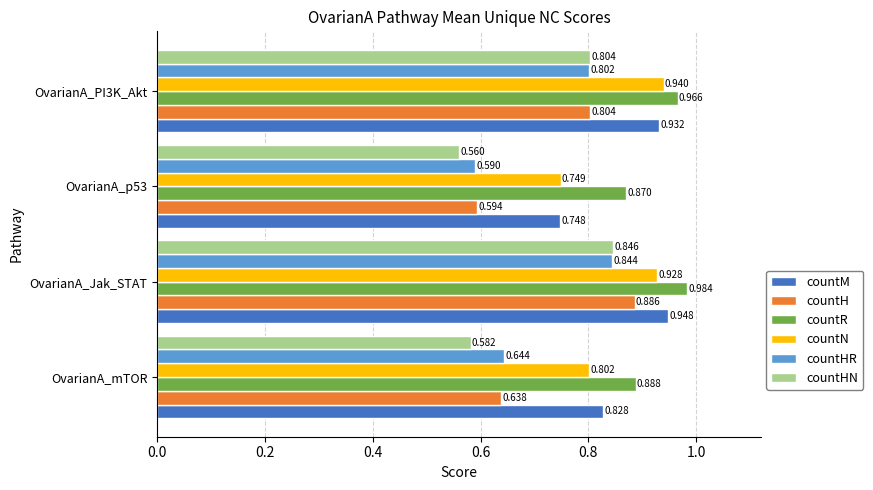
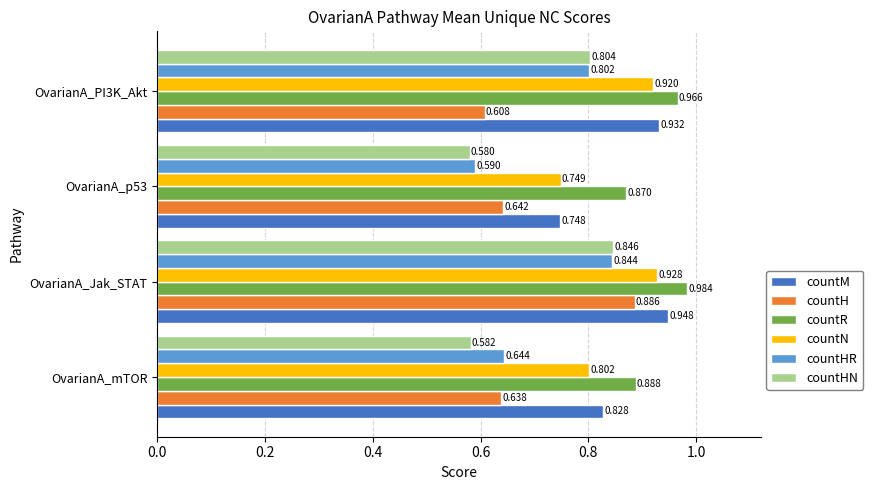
  {
    "countH": {
-     "OvarianA_PI3K_Akt": 0.804,
-     "OvarianA_p53": 0.594,
+     "OvarianA_PI3K_Akt": 0.608,
+     "OvarianA_p53": 0.642,
      "OvarianA_Jak_STAT": 0.886,
      "OvarianA_mTOR": 0.638
    },
    "countR": {
      "OvarianA_PI3K_Akt": 0.966,
      "OvarianA_p53": 0.870,
      "OvarianA_Jak_STAT": 0.984,
      "OvarianA_mTOR": 0.888
    },
    "countN": {
-     "OvarianA_PI3K_Akt": 0.940,
+     "OvarianA_PI3K_Akt": 0.920,
      "OvarianA_p53": 0.749,
      "OvarianA_Jak_STAT": 0.928,
      "OvarianA_mTOR": 0.802
    },
    "countHN": {
      "OvarianA_PI3K_Akt": 0.804,
-     "OvarianA_p53": 0.560,
+     "OvarianA_p53": 0.580,
      "OvarianA_Jak_STAT": 0.846,
      "OvarianA_mTOR": 0.582
    }
  }
